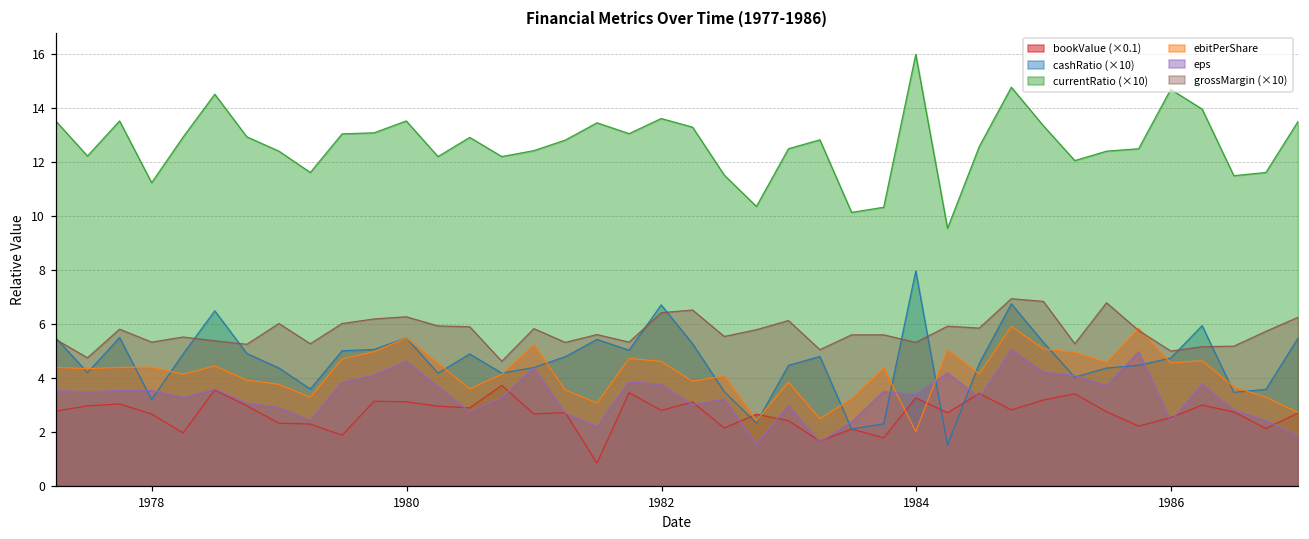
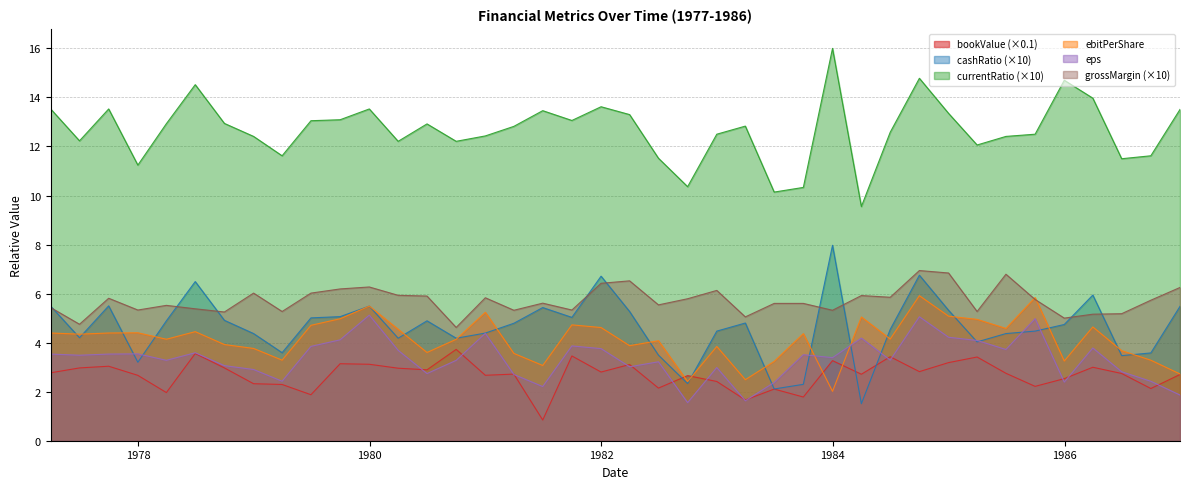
  {
    "bookValue (×0.1)": {
      "1978": 2.7,
      "1980": 3.1,
      "1982": 2.8,
      "1984": 3.3,
      "1986": 2.5
    },
    "cashRatio (×10)": {
      "1978": 3.2,
      "1982": 6.7,
      "1984": 8.0,
      "1986": 4.7
    },
    "currentRatio (×10)": {
      "1978": 11.2,
      "1980": 13.5,
      "1982": 13.6,
      "1984": 16.0
    },
    "ebitPerShare": {
      "1978": 4.4,
      "1982": 4.6,
      "1984": 2.0,
-     "1986": 4.6
+     "1986": 3.3
    },
    "eps": {
      "1978": 3.5,
-     "1980": 4.6,
+     "1980": 5.1,
      "1982": 3.8,
      "1984": 3.4,
      "1986": 2.4
    },
    "grossMargin (×10)": {
      "1978": 5.3,
      "1980": 6.3,
      "1982": 6.4,
      "1984": 5.3,
      "1986": 5.0
    }
  }
